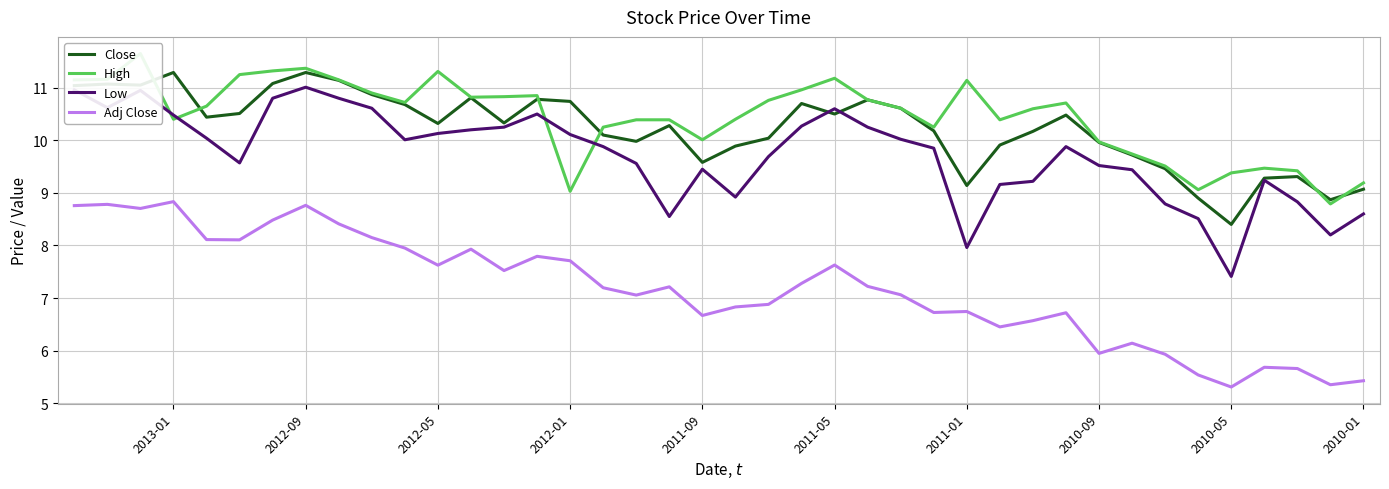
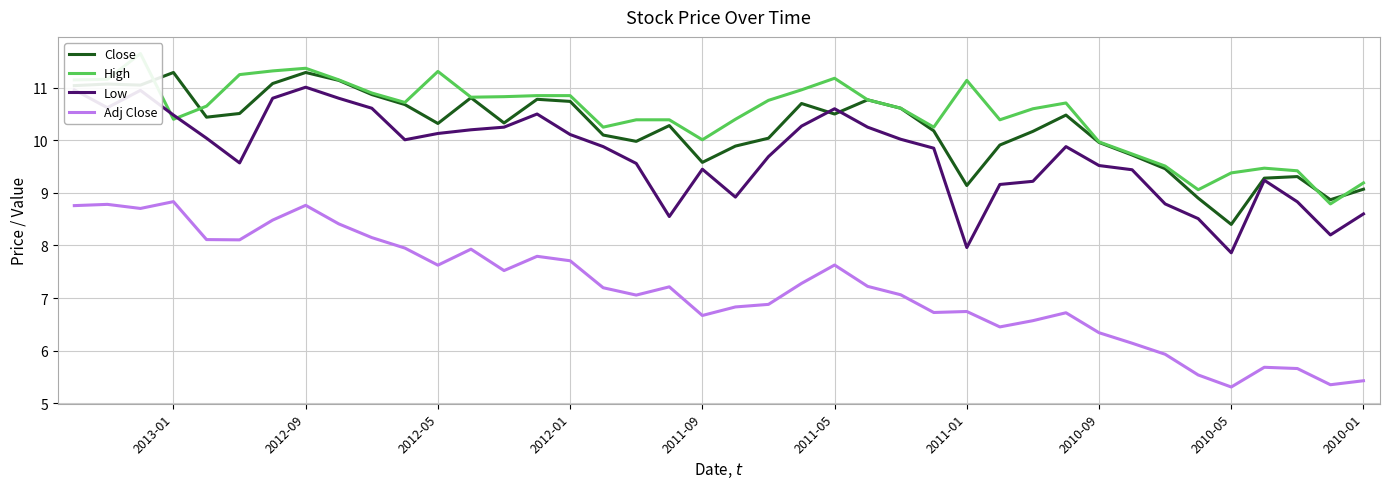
  {
    "Close": {
      "2013-01": 11.3,
      "2012-09": 11.3,
      "2012-05": 10.3,
      "2012-01": 10.7,
      "2011-09": 9.6,
      "2011-05": 10.5,
      "2011-01": 9.1,
      "2010-05": 8.4,
      "2010-01": 9.1
    },
    "High": {
      "2013-01": 10.4,
      "2012-09": 11.4,
      "2012-05": 11.3,
-     "2012-01": 9.0,
+     "2012-01": 10.9,
      "2011-09": 10.0,
      "2011-05": 11.2,
      "2011-01": 11.1,
      "2010-05": 9.4,
      "2010-01": 9.2
    },
    "Low": {
      "2013-01": 10.5,
      "2012-09": 11.0,
      "2012-05": 10.1,
      "2012-01": 10.1,
      "2011-09": 9.5,
      "2011-05": 10.6,
      "2011-01": 8.0,
      "2010-09": 9.5,
-     "2010-05": 7.4,
+     "2010-05": 7.9,
      "2010-01": 8.6
    },
    "Adj Close": {
      "2013-01": 8.8,
      "2012-09": 8.8,
      "2012-05": 7.6,
      "2012-01": 7.7,
      "2011-09": 6.7,
      "2011-05": 7.6,
      "2011-01": 6.7,
-     "2010-09": 5.9,
+     "2010-09": 6.3,
      "2010-05": 5.3,
      "2010-01": 5.4
    }
  }
